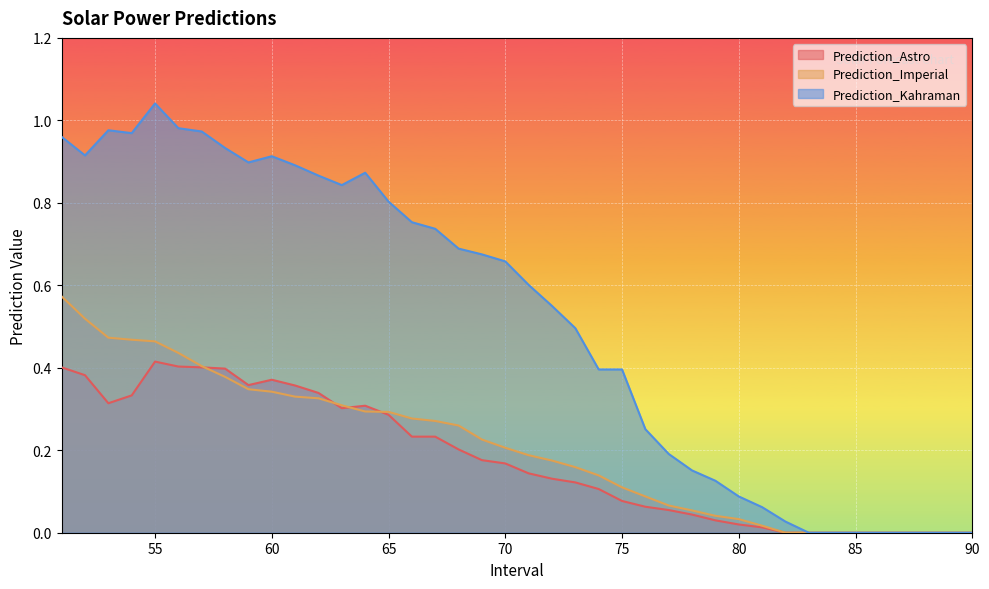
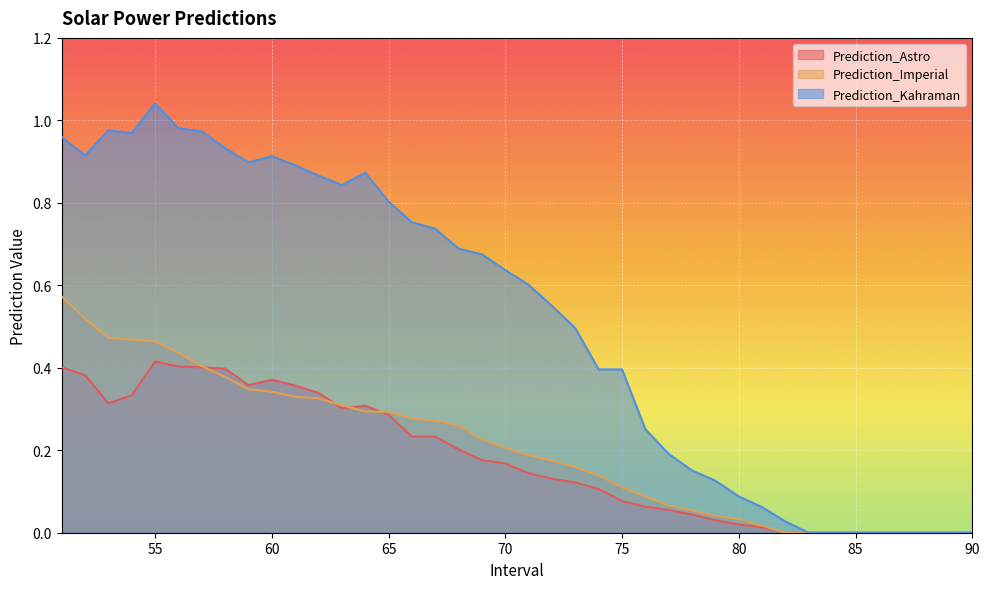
  {
    "Prediction_Kahraman": {
      "55": 1.04,
      "60": 0.91,
      "65": 0.80,
-     "70": 0.66,
+     "70": 0.64,
      "75": 0.40,
      "80": 0.09
    }
  }
